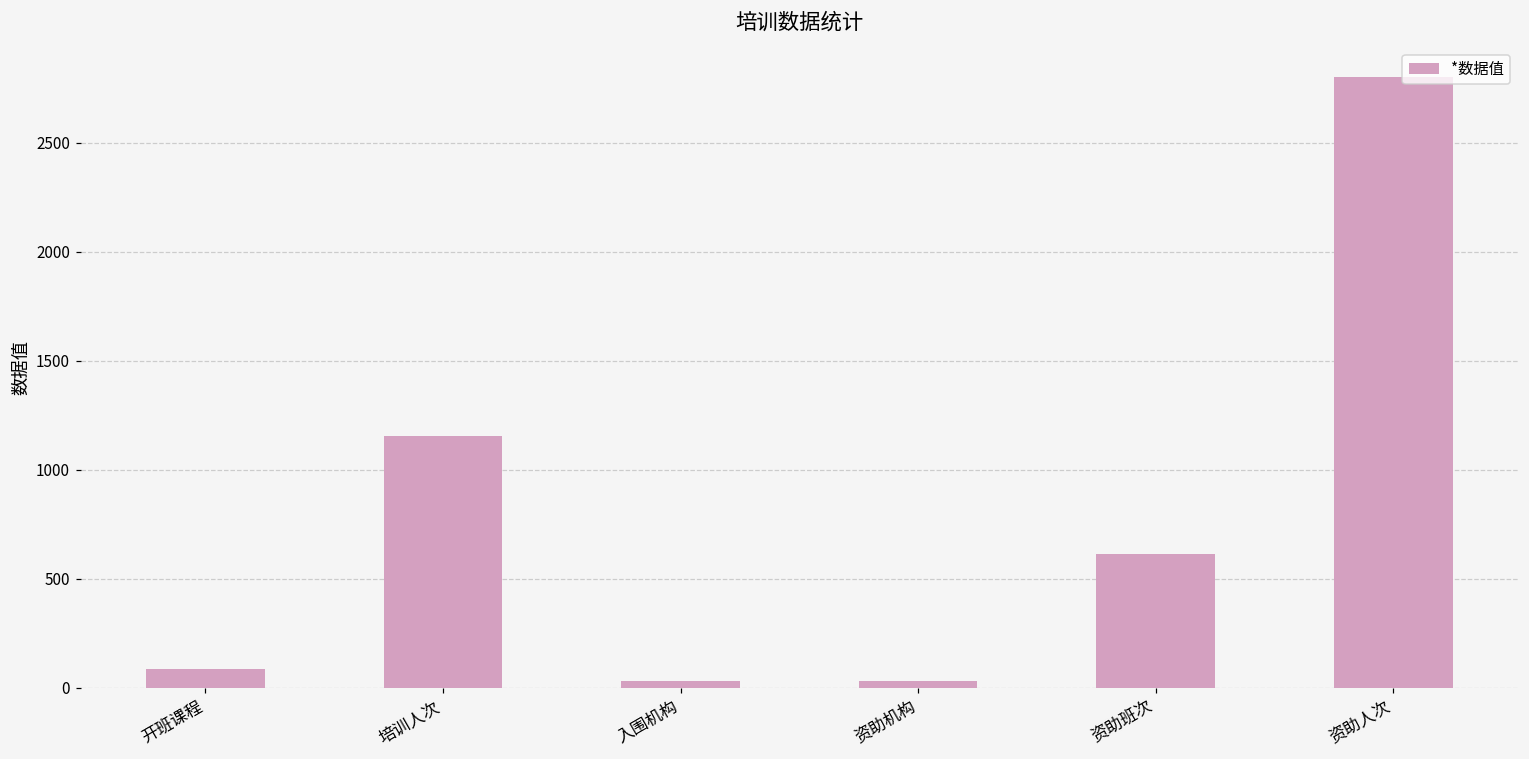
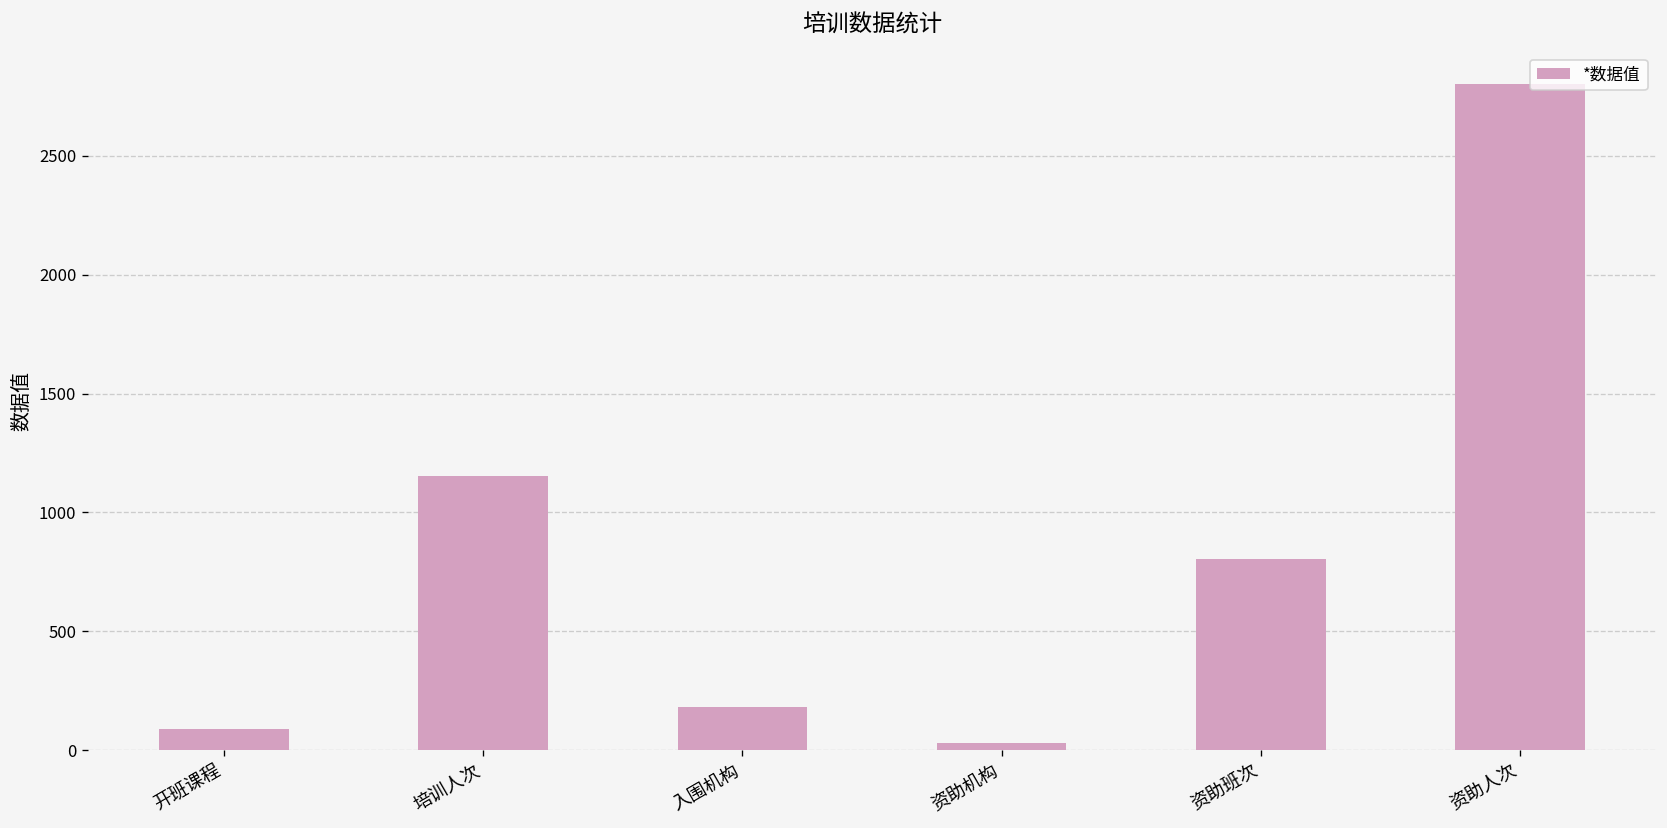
  {
    "开班课程": 90,
    "培训人次": 1150,
-   "入围机构": 30,
+   "入围机构": 180,
    "资助机构": 30,
-   "资助班次": 610,
+   "资助班次": 800,
    "资助人次": 2800
  }
